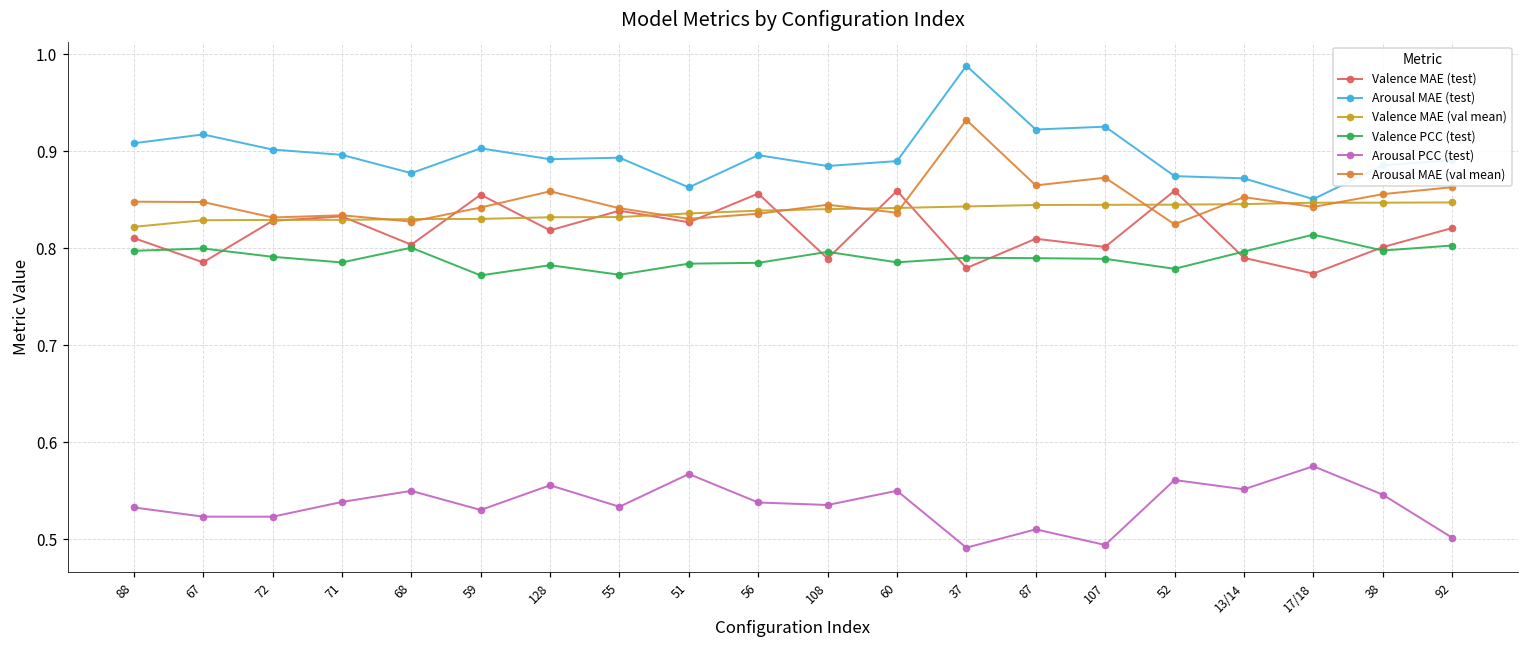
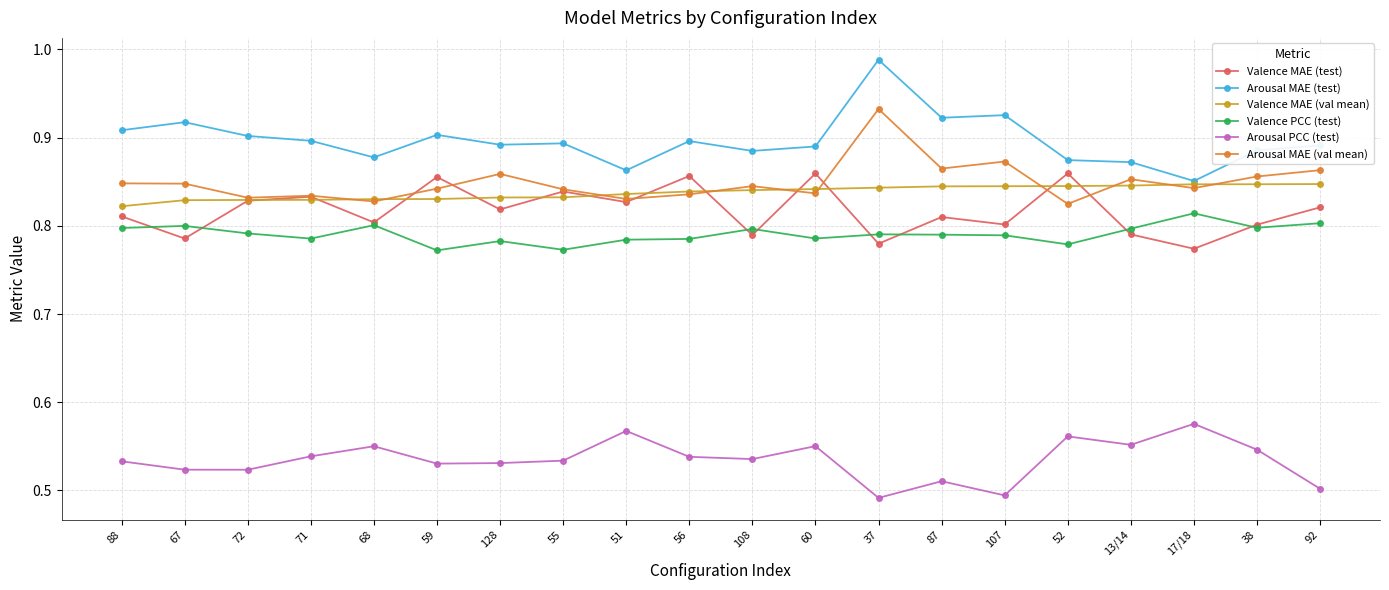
  {
    "Arousal MAE (test)": {
      "88": 0.91,
      "67": 0.92,
      "72": 0.90,
      "71": 0.90,
      "68": 0.88,
      "59": 0.90,
      "128": 0.89,
      "55": 0.89,
      "51": 0.86,
      "56": 0.90,
      "108": 0.88,
      "60": 0.89,
      "37": 0.99,
      "87": 0.92,
      "107": 0.93,
      "52": 0.87,
      "13/14": 0.87,
      "17/18": 0.85
    },
    "Valence PCC (test)": {
      "88": 0.80,
      "67": 0.80,
      "72": 0.79,
      "71": 0.79,
      "68": 0.80,
      "59": 0.77,
      "128": 0.78,
      "55": 0.77,
      "51": 0.78,
      "56": 0.79,
      "108": 0.80,
      "60": 0.79,
      "37": 0.79,
      "87": 0.79,
      "107": 0.79,
      "52": 0.78,
      "13/14": 0.80,
      "17/18": 0.81,
      "38": 0.80,
      "92": 0.80
    },
    "Arousal PCC (test)": {
      "88": 0.53,
      "67": 0.52,
      "72": 0.52,
      "71": 0.54,
      "68": 0.55,
      "59": 0.53,
-     "128": 0.56,
+     "128": 0.53,
      "55": 0.53,
      "51": 0.57,
      "56": 0.54,
      "108": 0.54,
      "60": 0.55,
      "37": 0.49,
      "87": 0.51,
      "107": 0.49,
      "52": 0.56,
      "13/14": 0.55,
      "17/18": 0.58,
      "38": 0.55,
      "92": 0.50
    }
  }
